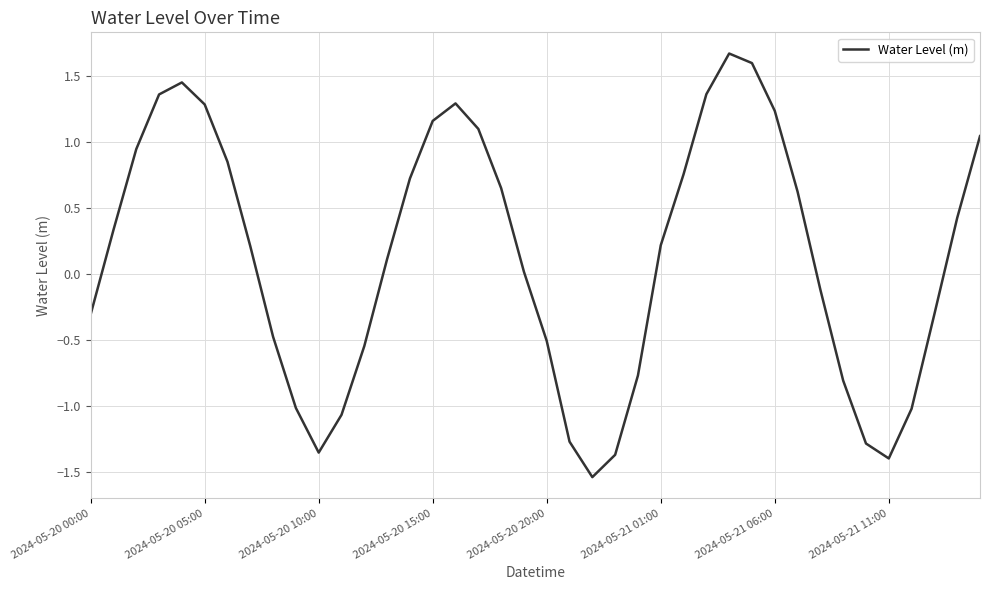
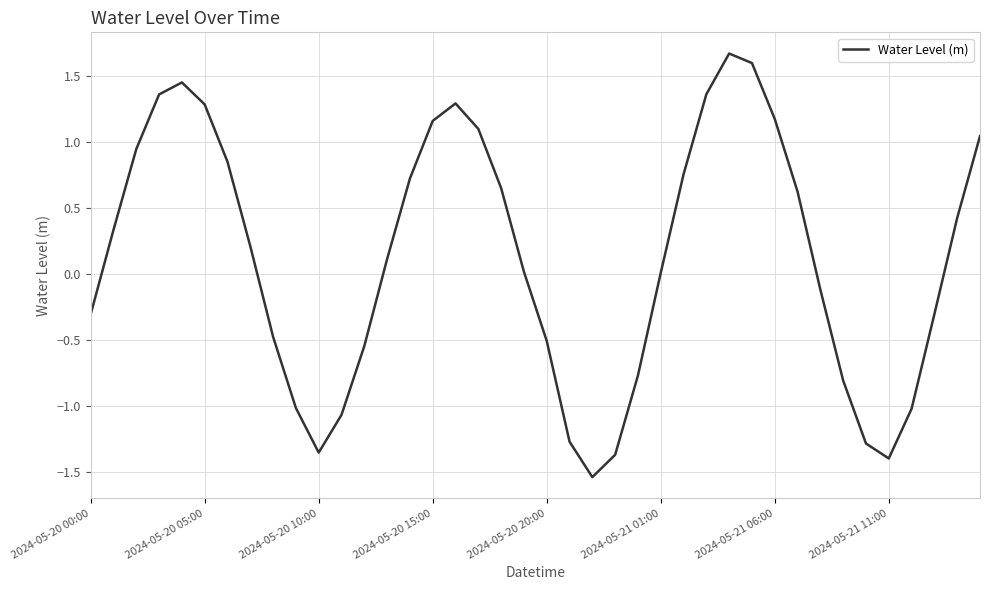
  {
    "2024-05-20 00:00": -0.31,
    "2024-05-20 05:00": 1.28,
    "2024-05-20 10:00": -1.36,
    "2024-05-20 15:00": 1.16,
    "2024-05-20 20:00": -0.51,
-   "2024-05-21 01:00": 0.22,
-   "2024-05-21 06:00": 1.24,
+   "2024-05-21 01:00": 0.01,
+   "2024-05-21 06:00": 1.17,
    "2024-05-21 11:00": -1.40
  }
